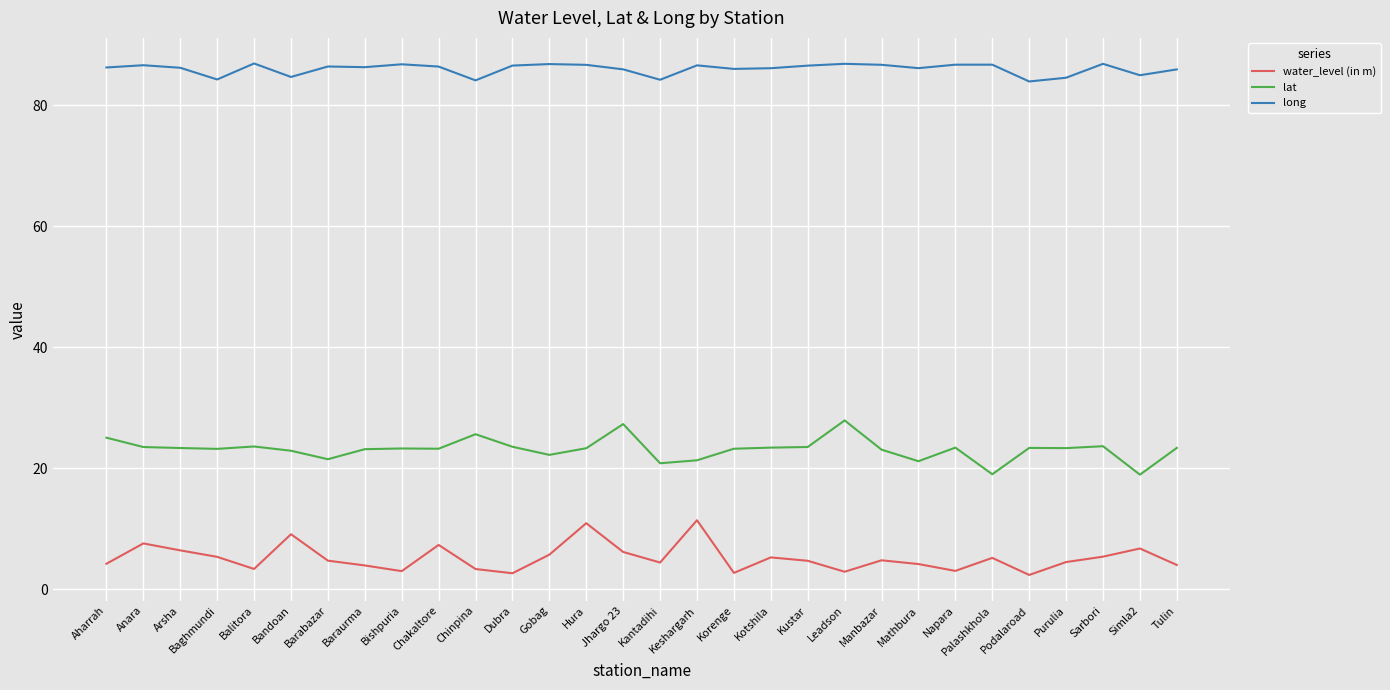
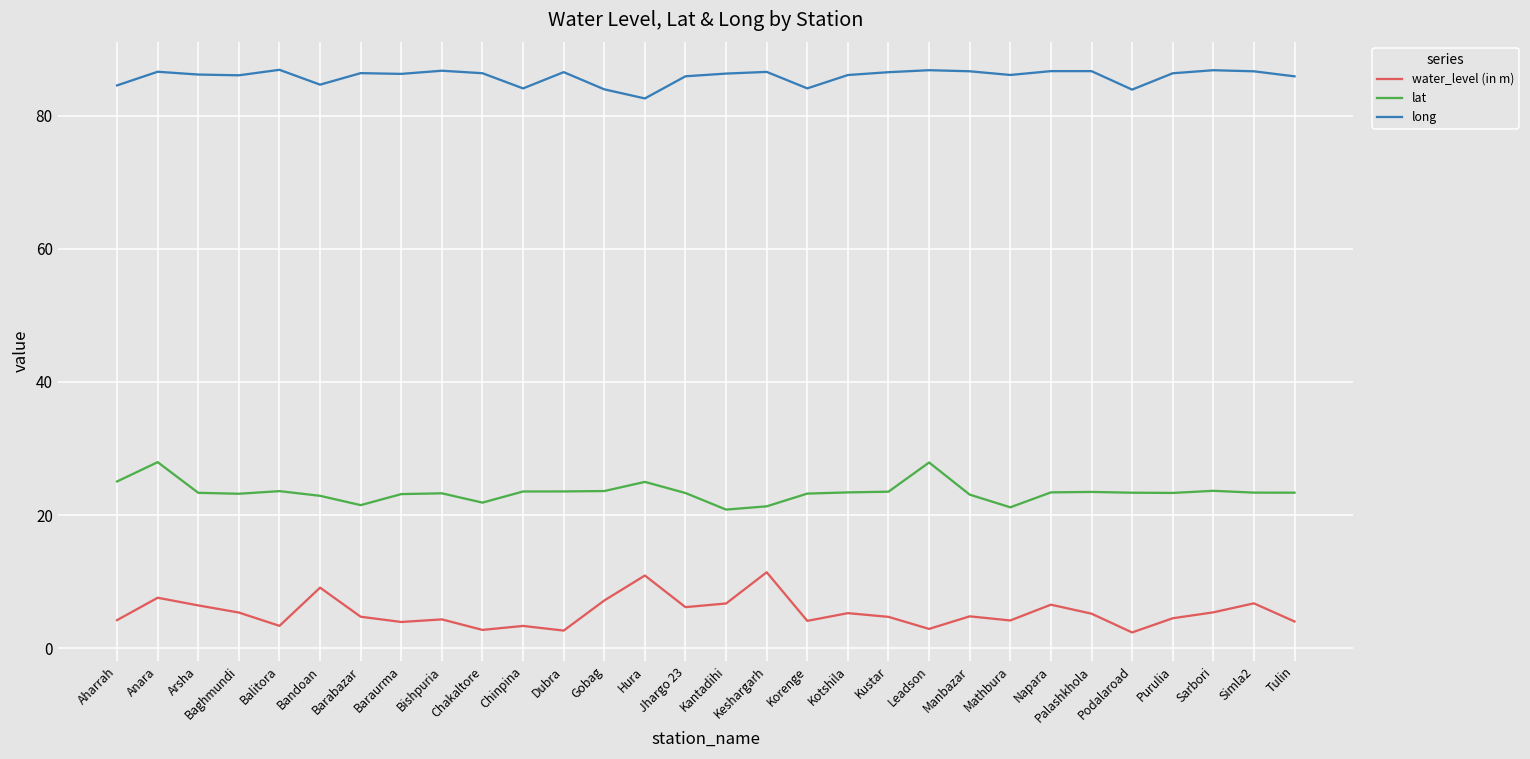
  {
    "water_level (in m)": {
      "Aharrah": 4,
      "Anara": 8,
      "Arsha": 6,
      "Baghmundi": 5,
      "Balitora": 3,
      "Bandoan": 9,
      "Barabazar": 5,
      "Baraurma": 4,
-     "Bishpuria": 3,
-     "Chakaltore": 7,
+     "Bishpuria": 4,
+     "Chakaltore": 3,
      "Chinpina": 3,
      "Dubra": 3,
-     "Gobag": 6,
+     "Gobag": 7,
      "Hura": 11,
      "Jhargo 23": 6,
-     "Kantadihi": 4,
+     "Kantadihi": 7,
      "Keshargarh": 11,
-     "Korenge": 3,
+     "Korenge": 4,
      "Kotshila": 5,
      "Kustar": 5,
      "Leadson": 3,
      "Manbazar": 5,
      "Mathbura": 4,
-     "Napara": 3,
+     "Napara": 7,
      "Palashkhola": 5,
      "Podalaroad": 2,
      "Purulia": 4,
      "Sarbori": 5,
      "Simla2": 7,
      "Tulin": 4
    },
    "lat": {
      "Aharrah": 25,
-     "Anara": 23,
+     "Anara": 28,
      "Arsha": 23,
      "Baghmundi": 23,
      "Balitora": 24,
      "Bandoan": 23,
      "Barabazar": 21,
      "Baraurma": 23,
      "Bishpuria": 23,
-     "Chakaltore": 23,
-     "Chinpina": 26,
+     "Chakaltore": 22,
+     "Chinpina": 24,
      "Dubra": 24,
-     "Gobag": 22,
-     "Hura": 23,
-     "Jhargo 23": 27,
+     "Gobag": 24,
+     "Hura": 25,
+     "Jhargo 23": 23,
      "Kantadihi": 21,
      "Keshargarh": 21,
      "Korenge": 23,
      "Kotshila": 23,
      "Kustar": 24,
      "Leadson": 28,
      "Manbazar": 23,
      "Mathbura": 21,
      "Napara": 23,
-     "Palashkhola": 19,
+     "Palashkhola": 23,
      "Podalaroad": 23,
      "Purulia": 23,
      "Sarbori": 24,
-     "Simla2": 19,
+     "Simla2": 23,
      "Tulin": 23
    },
    "long": {
-     "Aharrah": 86,
+     "Aharrah": 85,
      "Anara": 87,
      "Arsha": 86,
-     "Baghmundi": 84,
+     "Baghmundi": 86,
      "Balitora": 87,
      "Bandoan": 85,
      "Barabazar": 86,
      "Baraurma": 86,
      "Bishpuria": 87,
      "Chakaltore": 86,
      "Chinpina": 84,
      "Dubra": 87,
-     "Gobag": 87,
-     "Hura": 87,
+     "Gobag": 84,
+     "Hura": 83,
      "Jhargo 23": 86,
-     "Kantadihi": 84,
+     "Kantadihi": 86,
      "Keshargarh": 87,
-     "Korenge": 86,
+     "Korenge": 84,
      "Kotshila": 86,
      "Kustar": 87,
      "Leadson": 87,
      "Manbazar": 87,
      "Mathbura": 86,
      "Napara": 87,
      "Palashkhola": 87,
      "Podalaroad": 84,
-     "Purulia": 85,
+     "Purulia": 86,
      "Sarbori": 87,
-     "Simla2": 85,
+     "Simla2": 87,
      "Tulin": 86
    }
  }
